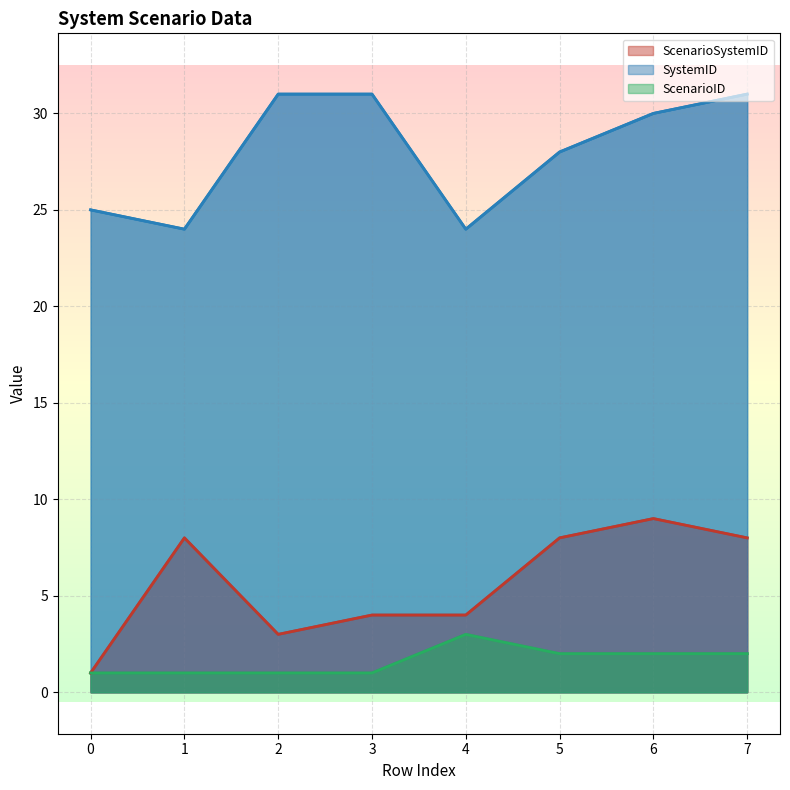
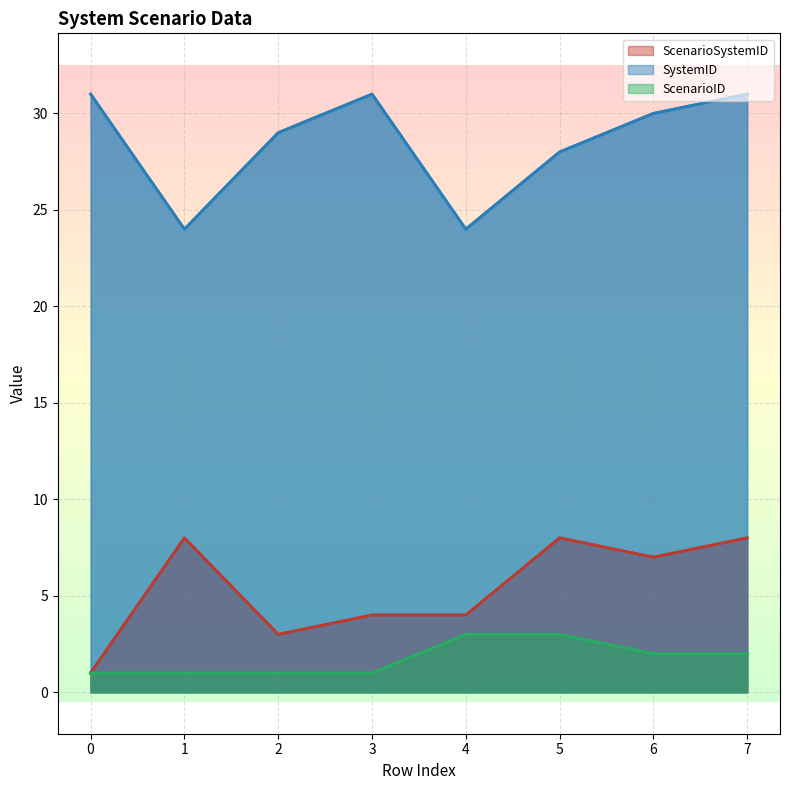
  {
    "ScenarioSystemID": {
      "1": 8,
      "2": 3,
      "3": 4,
      "4": 4,
      "5": 8,
-     "6": 9,
+     "6": 7,
      "7": 8
    },
    "SystemID": {
-     "0": 25,
+     "0": 31,
      "1": 24,
-     "2": 31,
+     "2": 29,
      "3": 31,
      "4": 24,
      "5": 28,
      "6": 30
    },
    "ScenarioID": {
      "1": 1,
      "2": 1,
      "3": 1,
      "4": 3,
-     "5": 2,
+     "5": 3,
      "6": 2,
      "7": 2
    }
  }
